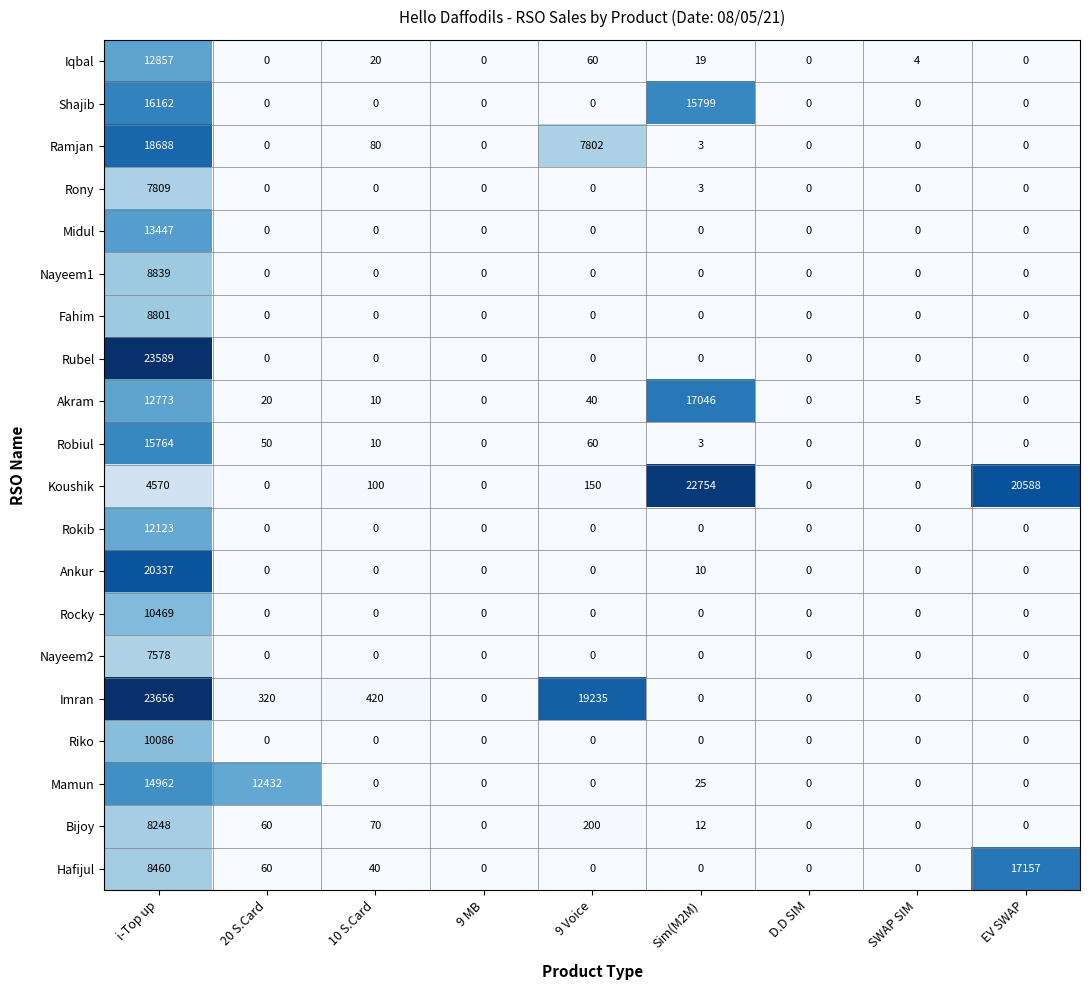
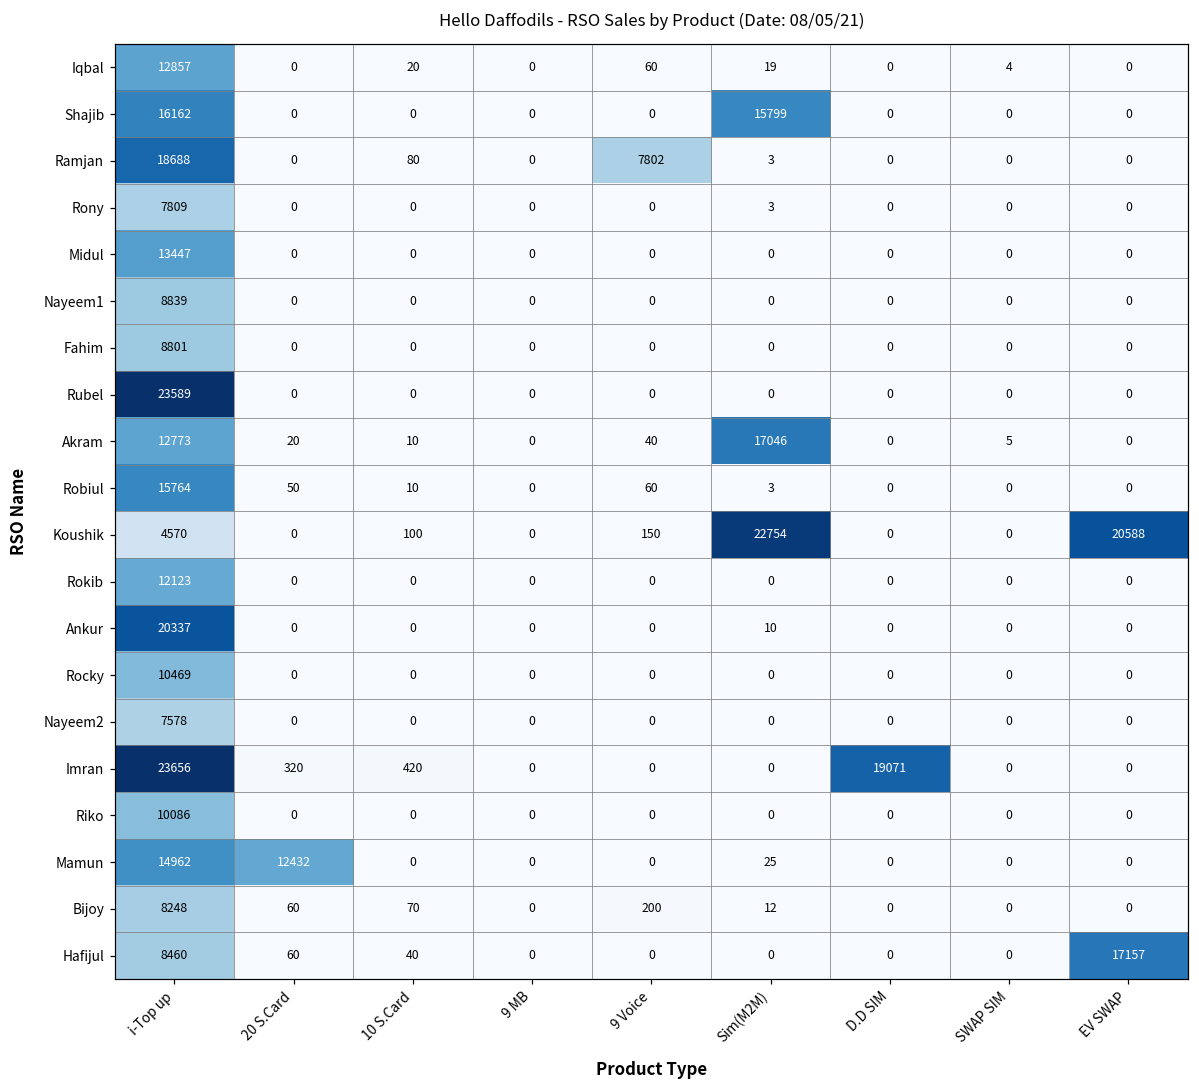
  {
    "Iqbal": {
      "i-Top up": 12857,
      "20 S.Card": 0,
      "10 S.Card": 20,
      "9 MB": 0,
      "9 Voice": 60,
      "Sim(M2M)": 19,
      "D.D SIM": 0,
      "SWAP SIM": 4,
      "EV SWAP": 0
    },
    "Shajib": {
      "i-Top up": 16162,
      "20 S.Card": 0,
      "10 S.Card": 0,
      "9 MB": 0,
      "9 Voice": 0,
      "Sim(M2M)": 15799,
      "D.D SIM": 0,
      "SWAP SIM": 0,
      "EV SWAP": 0
    },
    "Ramjan": {
      "i-Top up": 18688,
      "20 S.Card": 0,
      "10 S.Card": 80,
      "9 MB": 0,
      "9 Voice": 7802,
      "Sim(M2M)": 3,
      "D.D SIM": 0,
      "SWAP SIM": 0,
      "EV SWAP": 0
    },
    "Rony": {
      "i-Top up": 7809,
      "20 S.Card": 0,
      "10 S.Card": 0,
      "9 MB": 0,
      "9 Voice": 0,
      "Sim(M2M)": 3,
      "D.D SIM": 0,
      "SWAP SIM": 0,
      "EV SWAP": 0
    },
    "Midul": {
      "i-Top up": 13447,
      "20 S.Card": 0,
      "10 S.Card": 0,
      "9 MB": 0,
      "9 Voice": 0,
      "Sim(M2M)": 0,
      "D.D SIM": 0,
      "SWAP SIM": 0,
      "EV SWAP": 0
    },
    "Nayeem1": {
      "i-Top up": 8839,
      "20 S.Card": 0,
      "10 S.Card": 0,
      "9 MB": 0,
      "9 Voice": 0,
      "Sim(M2M)": 0,
      "D.D SIM": 0,
      "SWAP SIM": 0,
      "EV SWAP": 0
    },
    "Fahim": {
      "i-Top up": 8801,
      "20 S.Card": 0,
      "10 S.Card": 0,
      "9 MB": 0,
      "9 Voice": 0,
      "Sim(M2M)": 0,
      "D.D SIM": 0,
      "SWAP SIM": 0,
      "EV SWAP": 0
    },
    "Rubel": {
      "i-Top up": 23589,
      "20 S.Card": 0,
      "10 S.Card": 0,
      "9 MB": 0,
      "9 Voice": 0,
      "Sim(M2M)": 0,
      "D.D SIM": 0,
      "SWAP SIM": 0,
      "EV SWAP": 0
    },
    "Akram": {
      "i-Top up": 12773,
      "20 S.Card": 20,
      "10 S.Card": 10,
      "9 MB": 0,
      "9 Voice": 40,
      "Sim(M2M)": 17046,
      "D.D SIM": 0,
      "SWAP SIM": 5,
      "EV SWAP": 0
    },
    "Robiul": {
      "i-Top up": 15764,
      "20 S.Card": 50,
      "10 S.Card": 10,
      "9 MB": 0,
      "9 Voice": 60,
      "Sim(M2M)": 3,
      "D.D SIM": 0,
      "SWAP SIM": 0,
      "EV SWAP": 0
    },
    "Koushik": {
      "i-Top up": 4570,
      "20 S.Card": 0,
      "10 S.Card": 100,
      "9 MB": 0,
      "9 Voice": 150,
      "Sim(M2M)": 22754,
      "D.D SIM": 0,
      "SWAP SIM": 0,
      "EV SWAP": 20588
    },
    "Rokib": {
      "i-Top up": 12123,
      "20 S.Card": 0,
      "10 S.Card": 0,
      "9 MB": 0,
      "9 Voice": 0,
      "Sim(M2M)": 0,
      "D.D SIM": 0,
      "SWAP SIM": 0,
      "EV SWAP": 0
    },
    "Ankur": {
      "i-Top up": 20337,
      "20 S.Card": 0,
      "10 S.Card": 0,
      "9 MB": 0,
      "9 Voice": 0,
      "Sim(M2M)": 10,
      "D.D SIM": 0,
      "SWAP SIM": 0,
      "EV SWAP": 0
    },
    "Rocky": {
      "i-Top up": 10469,
      "20 S.Card": 0,
      "10 S.Card": 0,
      "9 MB": 0,
      "9 Voice": 0,
      "Sim(M2M)": 0,
      "D.D SIM": 0,
      "SWAP SIM": 0,
      "EV SWAP": 0
    },
    "Nayeem2": {
      "i-Top up": 7578,
      "20 S.Card": 0,
      "10 S.Card": 0,
      "9 MB": 0,
      "9 Voice": 0,
      "Sim(M2M)": 0,
      "D.D SIM": 0,
      "SWAP SIM": 0,
      "EV SWAP": 0
    },
    "Imran": {
      "i-Top up": 23656,
      "20 S.Card": 320,
      "10 S.Card": 420,
      "9 MB": 0,
-     "9 Voice": 19235,
+     "9 Voice": 0,
      "Sim(M2M)": 0,
-     "D.D SIM": 0,
+     "D.D SIM": 19071,
      "SWAP SIM": 0,
      "EV SWAP": 0
    },
    "Riko": {
      "i-Top up": 10086,
      "20 S.Card": 0,
      "10 S.Card": 0,
      "9 MB": 0,
      "9 Voice": 0,
      "Sim(M2M)": 0,
      "D.D SIM": 0,
      "SWAP SIM": 0,
      "EV SWAP": 0
    },
    "Mamun": {
      "i-Top up": 14962,
      "20 S.Card": 12432,
      "10 S.Card": 0,
      "9 MB": 0,
      "9 Voice": 0,
      "Sim(M2M)": 25,
      "D.D SIM": 0,
      "SWAP SIM": 0,
      "EV SWAP": 0
    },
    "Bijoy": {
      "i-Top up": 8248,
      "20 S.Card": 60,
      "10 S.Card": 70,
      "9 MB": 0,
      "9 Voice": 200,
      "Sim(M2M)": 12,
      "D.D SIM": 0,
      "SWAP SIM": 0,
      "EV SWAP": 0
    },
    "Hafijul": {
      "i-Top up": 8460,
      "20 S.Card": 60,
      "10 S.Card": 40,
      "9 MB": 0,
      "9 Voice": 0,
      "Sim(M2M)": 0,
      "D.D SIM": 0,
      "SWAP SIM": 0,
      "EV SWAP": 17157
    }
  }
